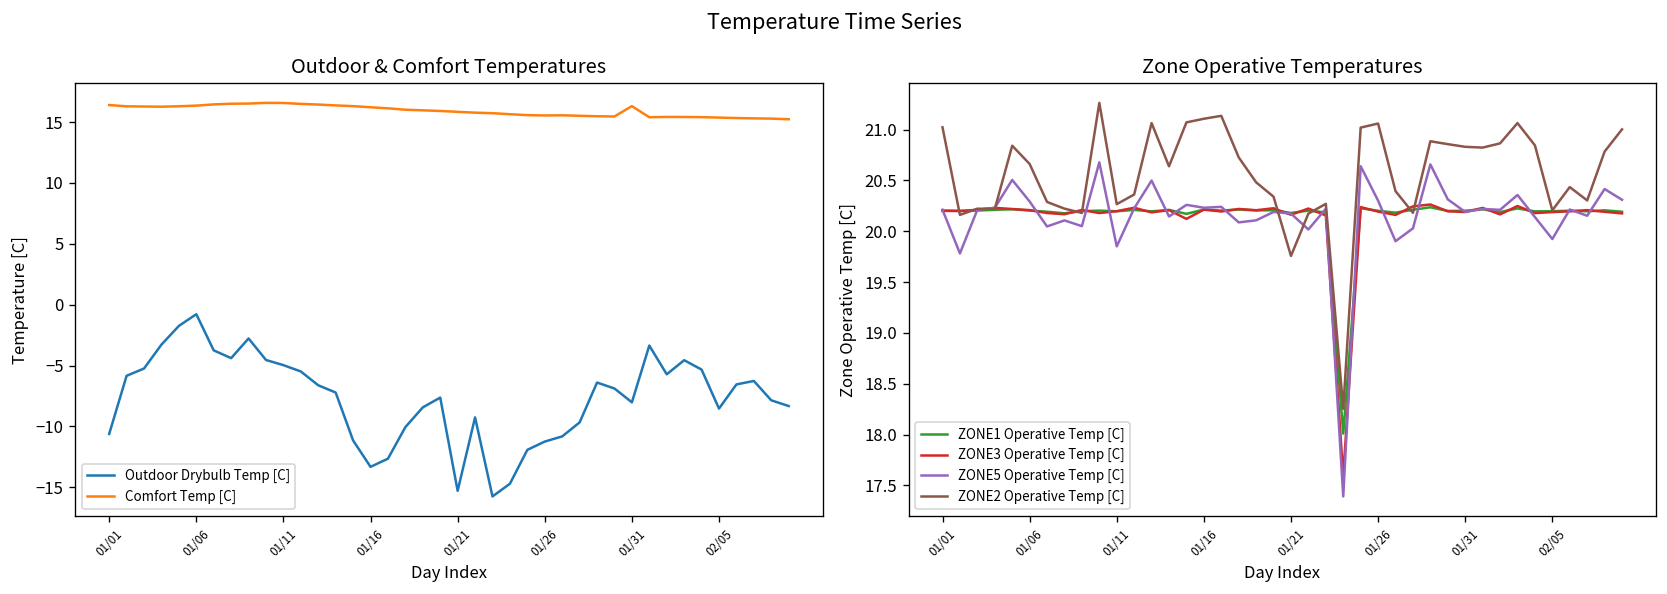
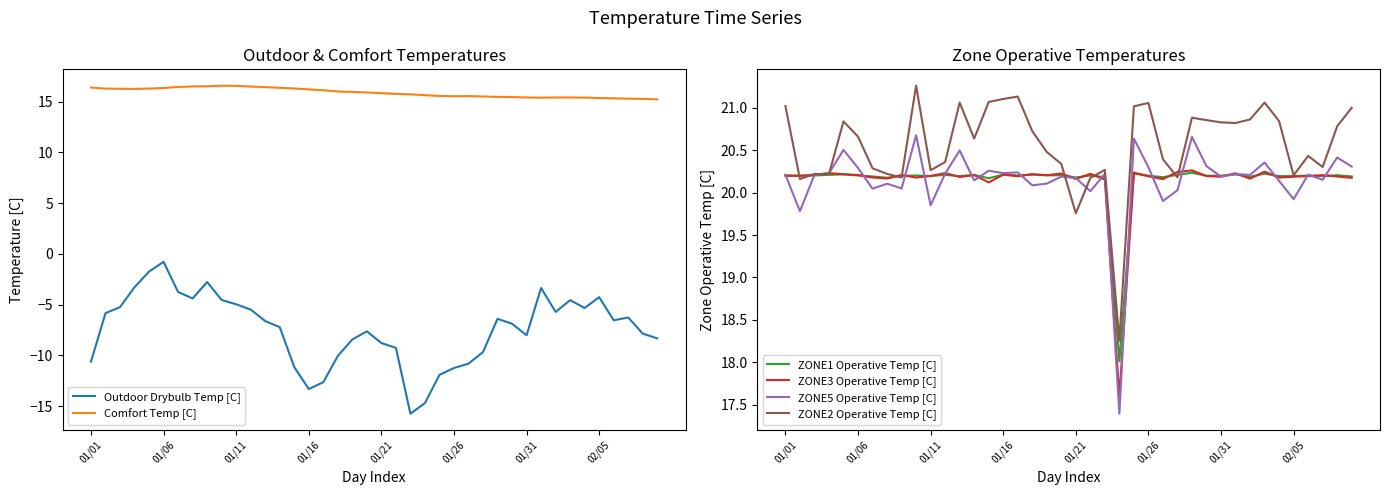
  {
    "Outdoor & Comfort Temperatures": {
      "Outdoor Drybulb Temp [C]": {
        "01/01": -10.6,
        "01/06": -0.8,
        "01/11": -5.0,
        "01/16": -13.3,
-       "01/21": -15.3,
+       "01/21": -8.8,
        "01/26": -11.2,
        "01/31": -8.0,
-       "02/05": -8.5
+       "02/05": -4.3
      },
      "Comfort Temp [C]": {
        "01/01": 16.4,
        "01/06": 16.4,
        "01/11": 16.6,
        "01/16": 16.2,
        "01/21": 15.8,
        "01/26": 15.5,
-       "01/31": 16.3,
+       "01/31": 15.4,
        "02/05": 15.4
      }
    },
    "Zone Operative Temperatures": {
      "ZONE5 Operative Temp [C]": {
        "01/06": 20.3,
        "01/11": 19.9,
        "01/26": 20.3,
        "02/05": 19.9
      },
      "ZONE2 Operative Temp [C]": {
        "01/01": 21.0,
        "01/06": 20.7,
        "01/11": 20.3,
        "01/16": 21.1,
        "01/21": 19.8,
        "01/26": 21.1,
        "01/31": 20.8
      }
    }
  }
